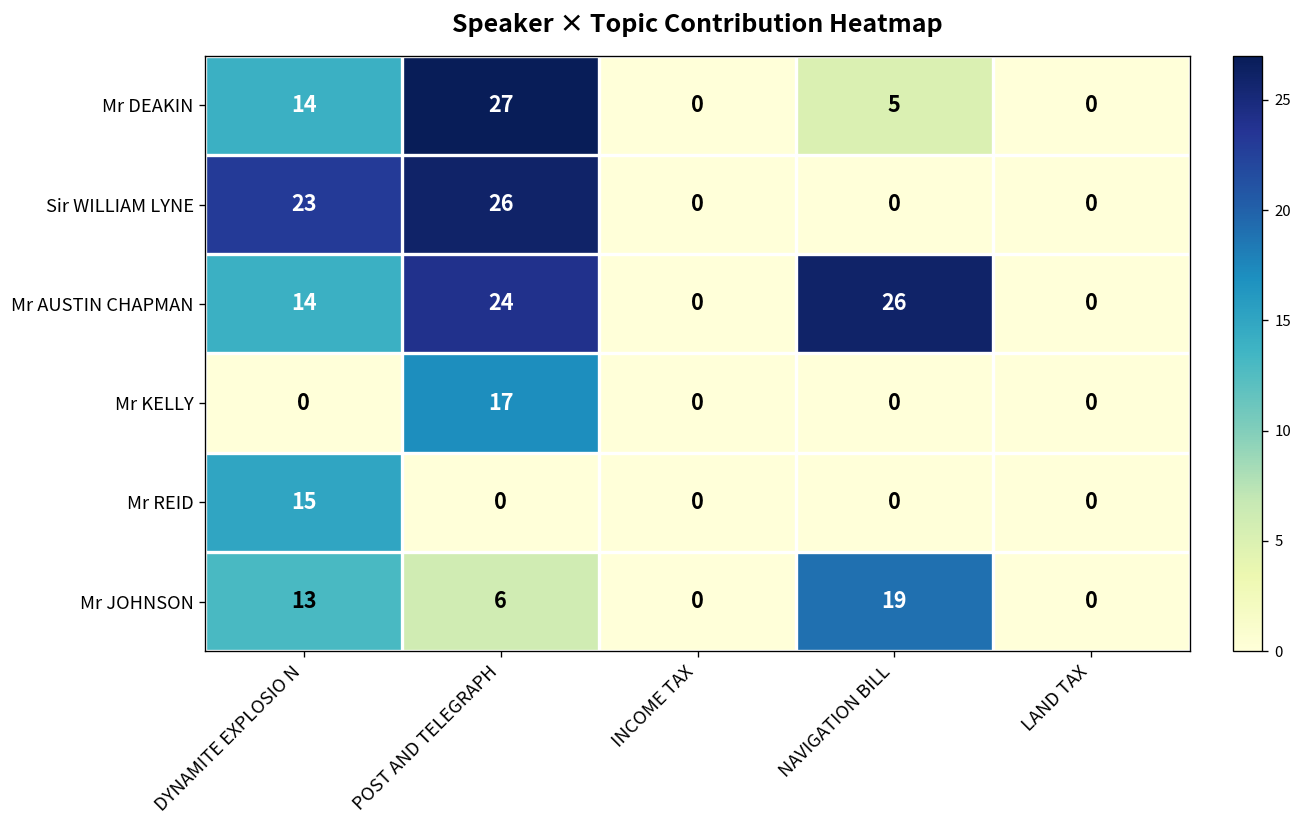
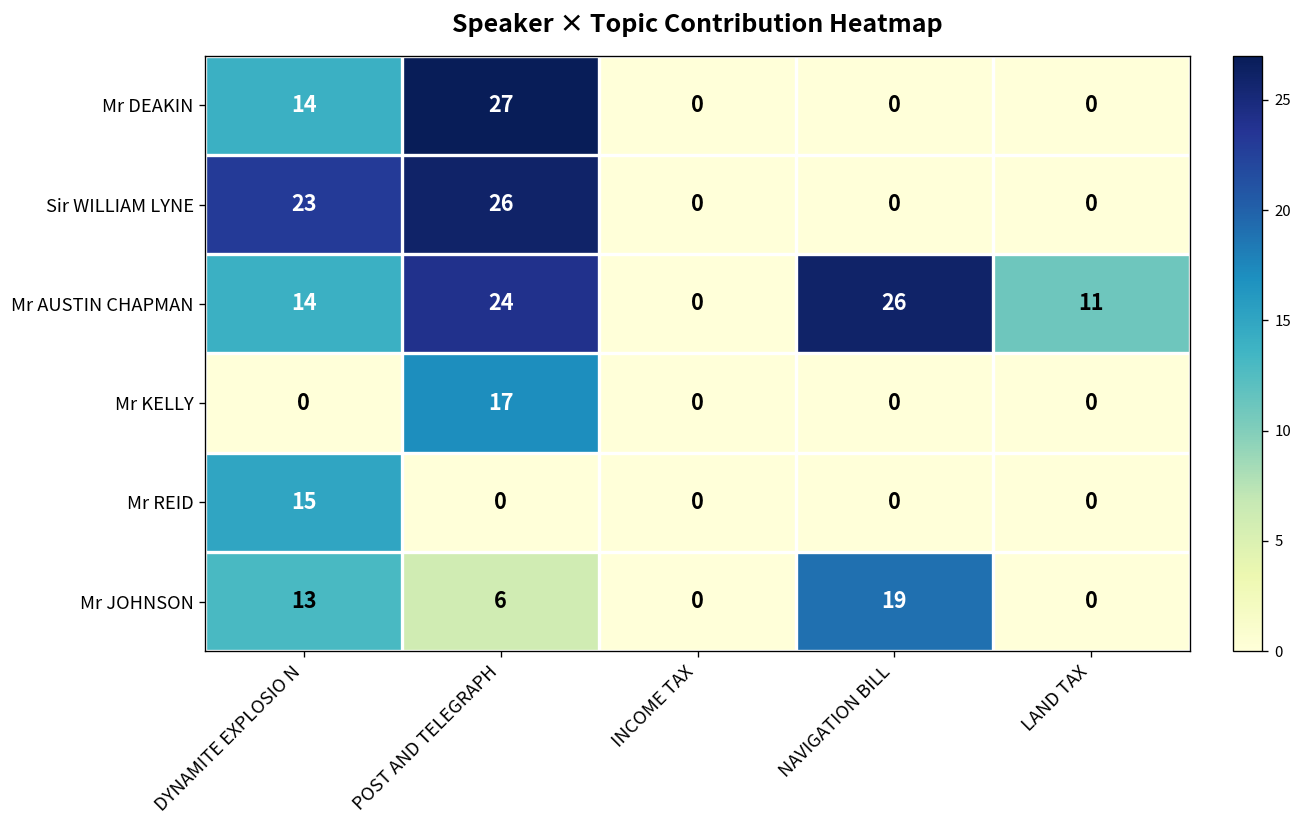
  {
    "Mr DEAKIN": {
      "DYNAMITE EXPLOSIO N": 14,
      "POST AND TELEGRAPH": 27,
      "INCOME TAX": 0,
-     "NAVIGATION BILL": 5,
+     "NAVIGATION BILL": 0,
      "LAND TAX": 0
    },
    "Sir WILLIAM LYNE": {
      "DYNAMITE EXPLOSIO N": 23,
      "POST AND TELEGRAPH": 26,
      "INCOME TAX": 0,
      "NAVIGATION BILL": 0,
      "LAND TAX": 0
    },
    "Mr AUSTIN CHAPMAN": {
      "DYNAMITE EXPLOSIO N": 14,
      "POST AND TELEGRAPH": 24,
      "INCOME TAX": 0,
      "NAVIGATION BILL": 26,
-     "LAND TAX": 0
+     "LAND TAX": 11
    },
    "Mr KELLY": {
      "DYNAMITE EXPLOSIO N": 0,
      "POST AND TELEGRAPH": 17,
      "INCOME TAX": 0,
      "NAVIGATION BILL": 0,
      "LAND TAX": 0
    },
    "Mr REID": {
      "DYNAMITE EXPLOSIO N": 15,
      "POST AND TELEGRAPH": 0,
      "INCOME TAX": 0,
      "NAVIGATION BILL": 0,
      "LAND TAX": 0
    },
    "Mr JOHNSON": {
      "DYNAMITE EXPLOSIO N": 13,
      "POST AND TELEGRAPH": 6,
      "INCOME TAX": 0,
      "NAVIGATION BILL": 19,
      "LAND TAX": 0
    }
  }
